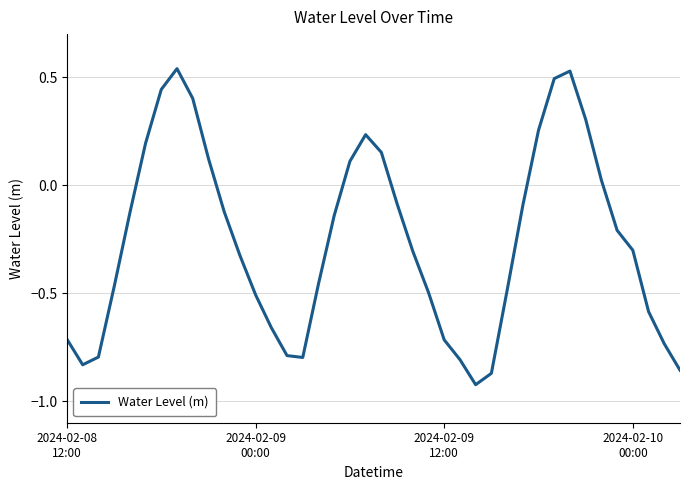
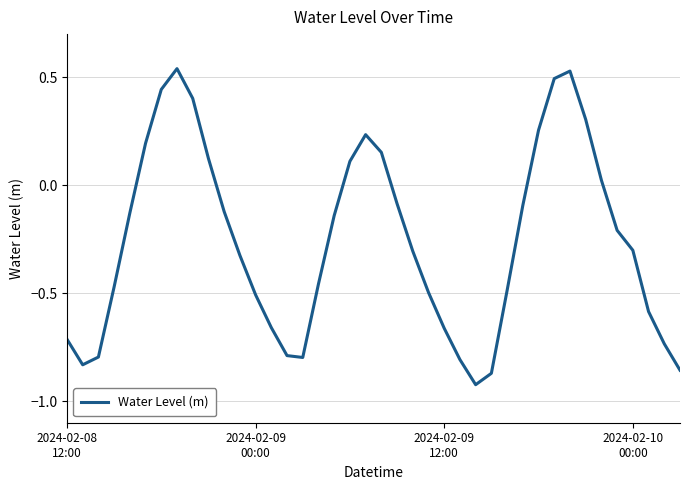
  {
    "2024-02-08 12:00": -0.71,
    "2024-02-09 00:00": -0.51,
-   "2024-02-09 12:00": -0.72,
+   "2024-02-09 12:00": -0.66,
    "2024-02-10 00:00": -0.30
  }
